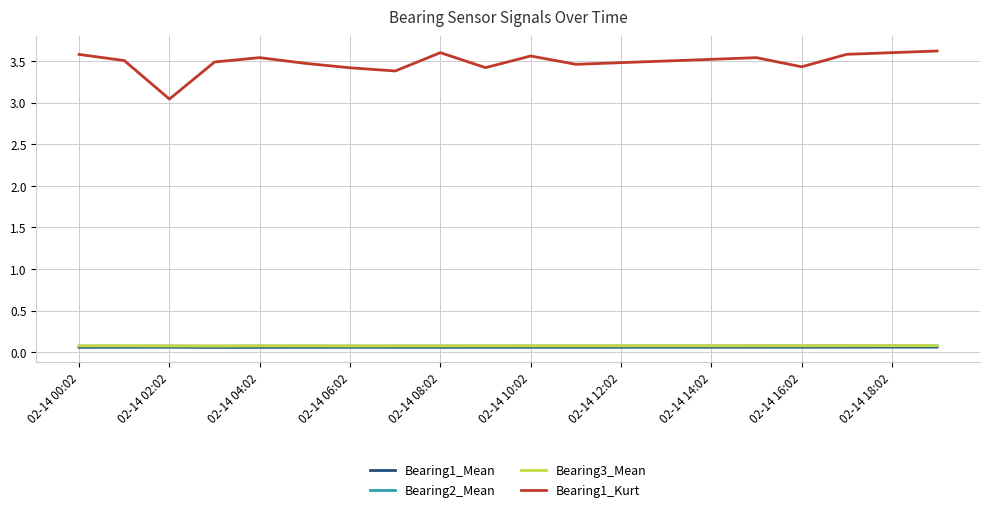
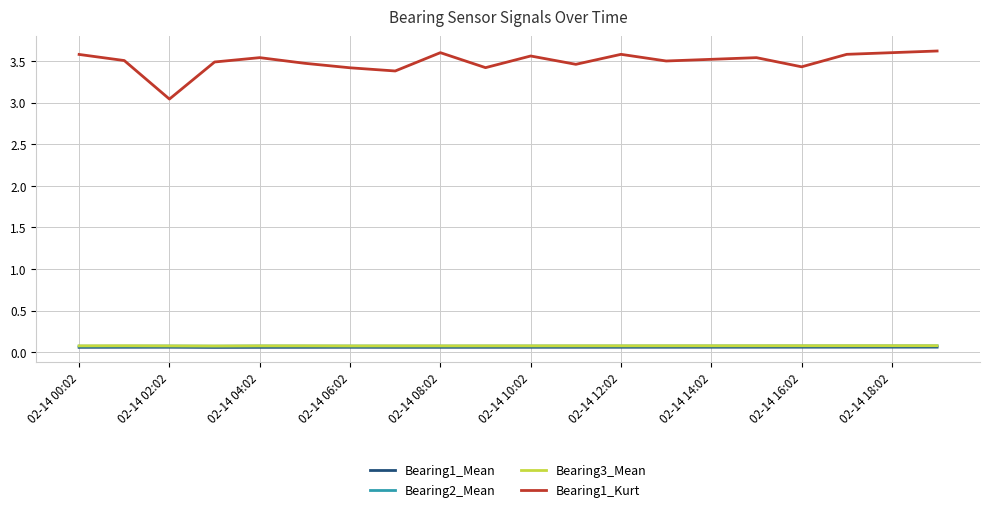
  {
    "Bearing1_Kurt": {
      "02-14 00:02": 3.6,
      "02-14 02:02": 3.0,
      "02-14 04:02": 3.5,
      "02-14 06:02": 3.4,
      "02-14 08:02": 3.6,
      "02-14 10:02": 3.6,
-     "02-14 12:02": 3.5,
+     "02-14 12:02": 3.6,
      "02-14 14:02": 3.5,
      "02-14 16:02": 3.4,
      "02-14 18:02": 3.6
    }
  }
